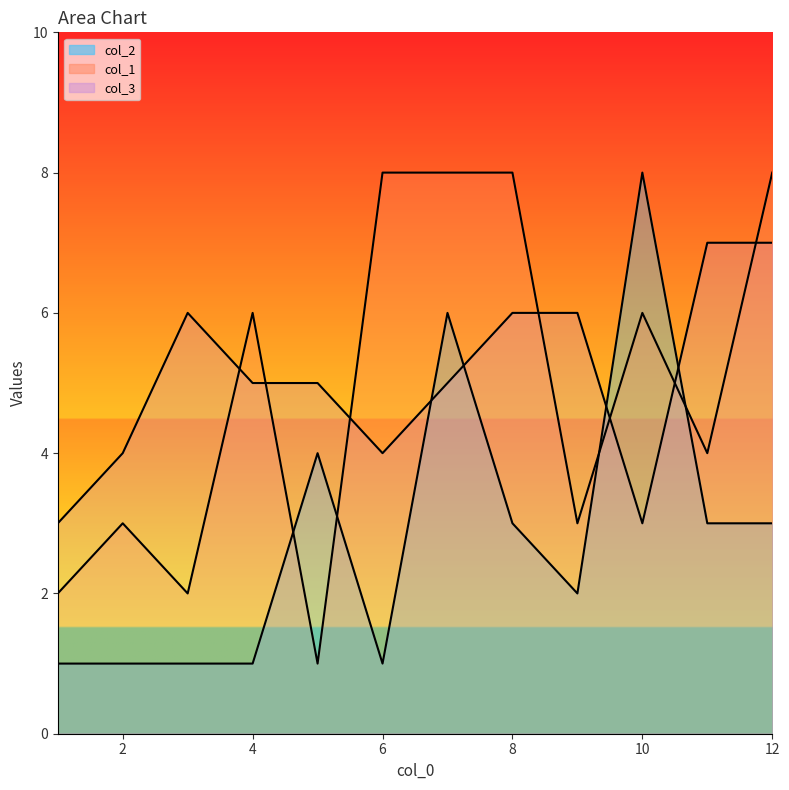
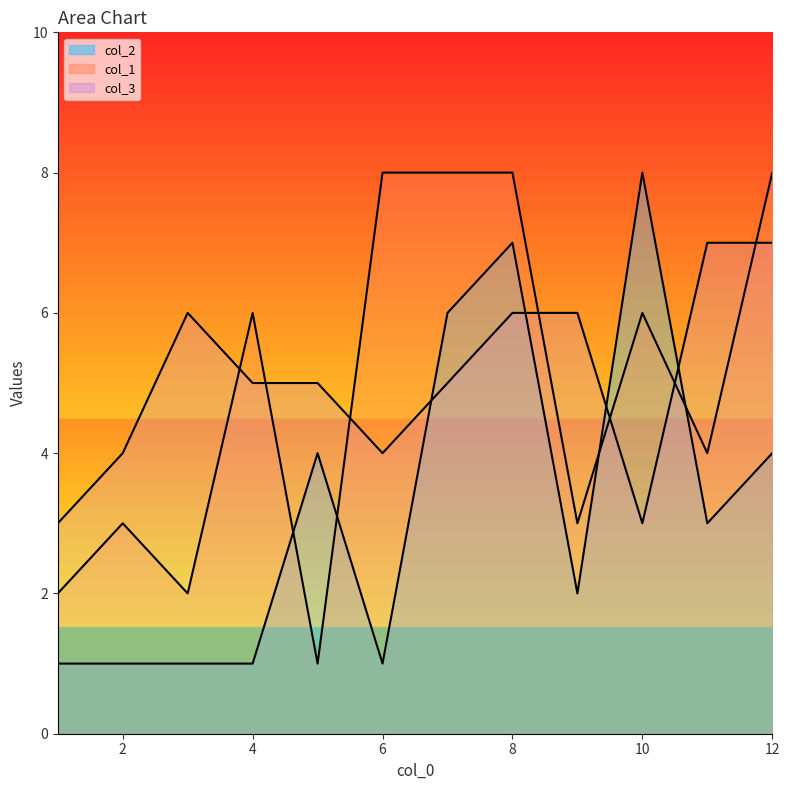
  {
    "col_2": {
      "2": 1,
      "4": 1,
      "6": 1,
-     "8": 3,
+     "8": 7,
      "10": 8,
-     "12": 3
+     "12": 4
    }
  }
